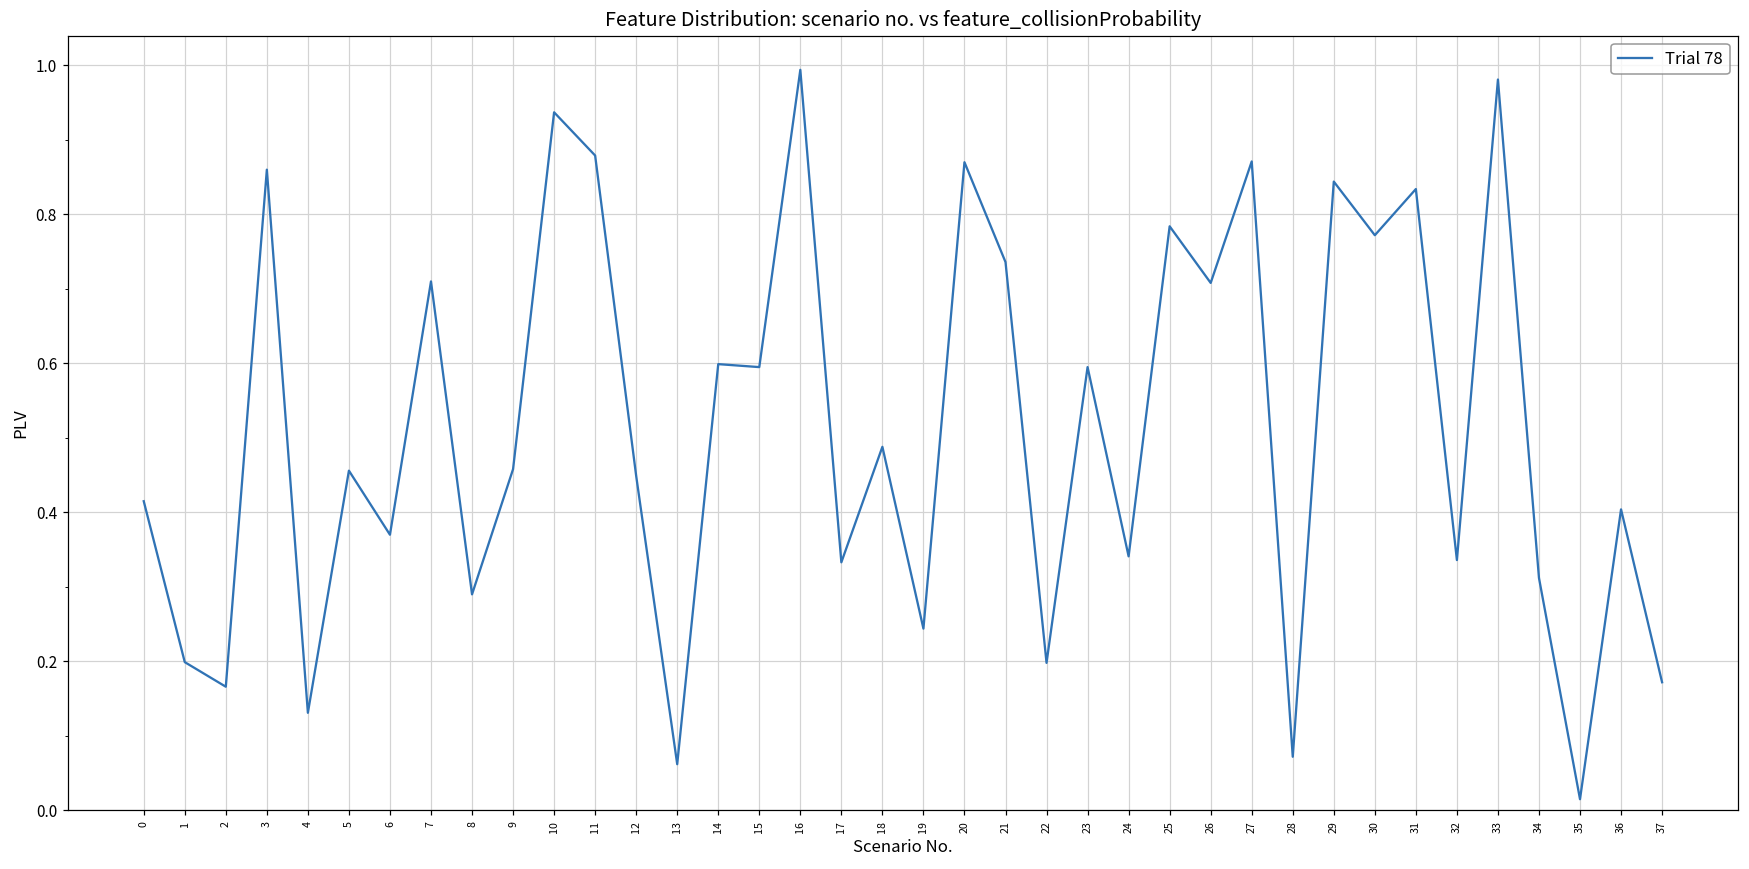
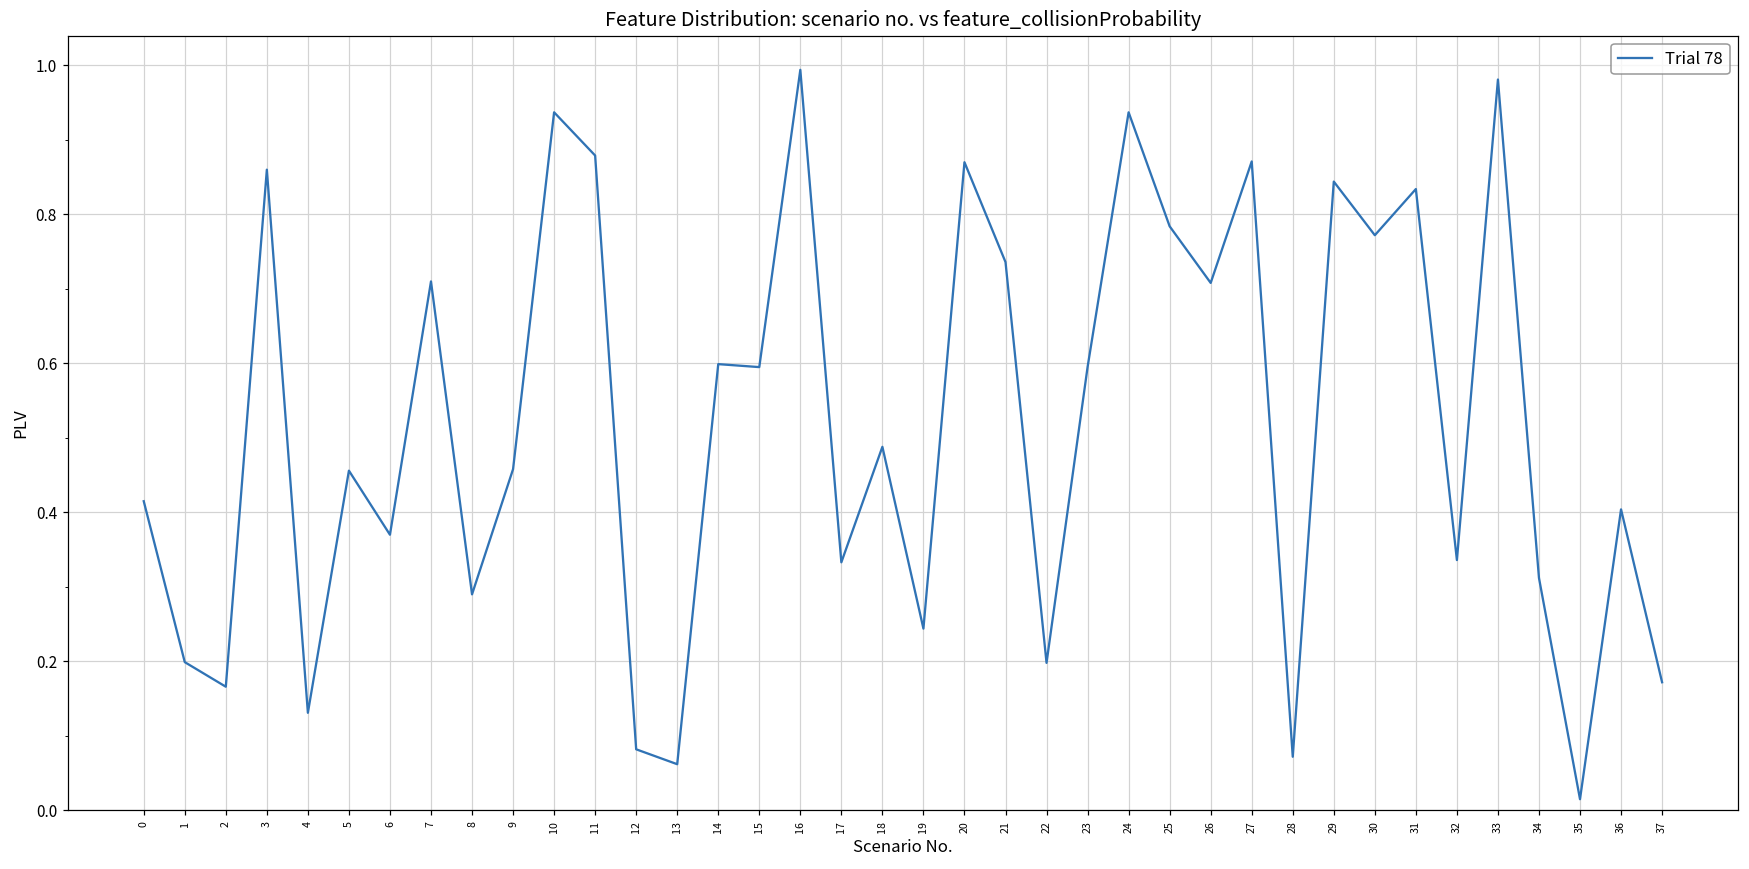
  {
    "0": 0.42,
    "1": 0.20,
    "2": 0.17,
    "3": 0.86,
    "4": 0.13,
    "5": 0.46,
    "6": 0.37,
    "7": 0.71,
    "8": 0.29,
    "9": 0.46,
    "10": 0.94,
    "11": 0.88,
-   "12": 0.45,
+   "12": 0.08,
    "13": 0.06,
    "14": 0.60,
    "15": 0.60,
    "16": 0.99,
    "17": 0.33,
    "18": 0.49,
    "19": 0.24,
    "20": 0.87,
    "21": 0.74,
    "22": 0.20,
    "23": 0.60,
-   "24": 0.34,
+   "24": 0.94,
    "25": 0.78,
    "26": 0.71,
    "27": 0.87,
    "28": 0.07,
    "29": 0.84,
    "30": 0.77,
    "31": 0.83,
    "32": 0.34,
    "33": 0.98,
    "34": 0.31,
    "35": 0.02,
    "36": 0.40,
    "37": 0.17
  }
